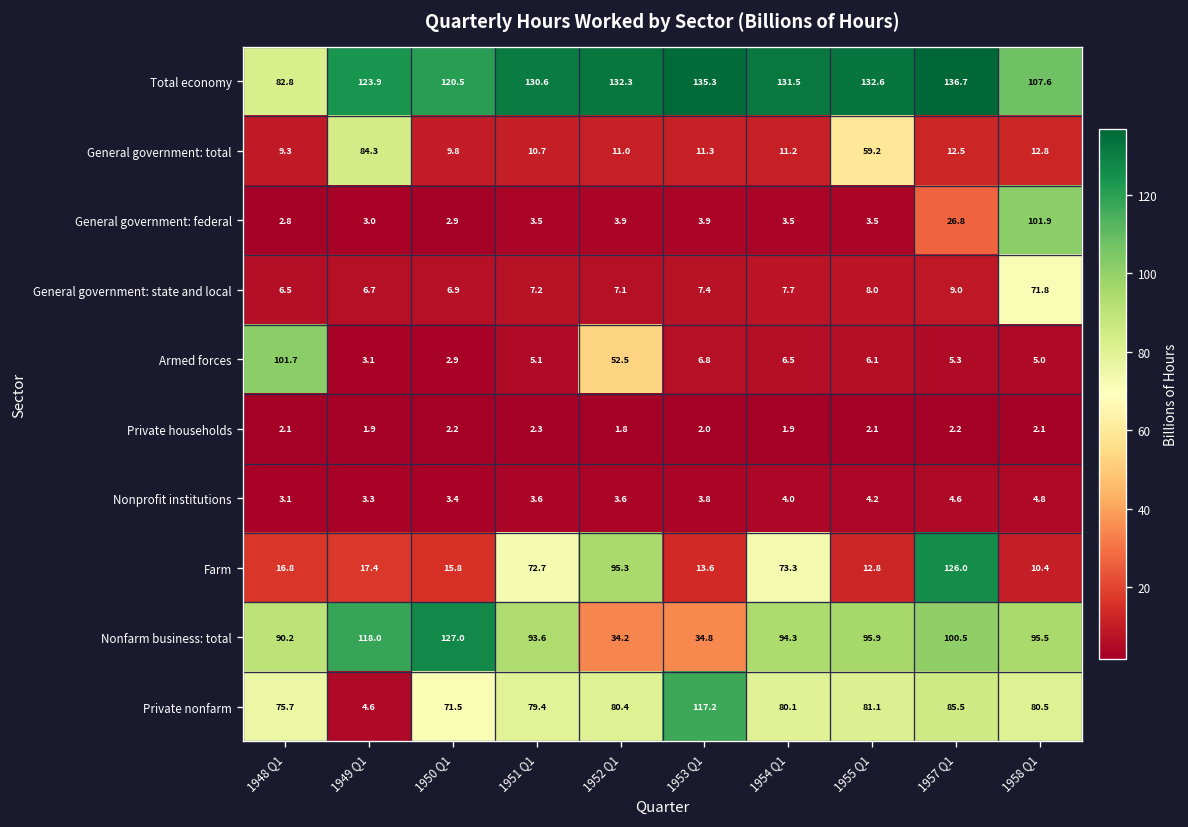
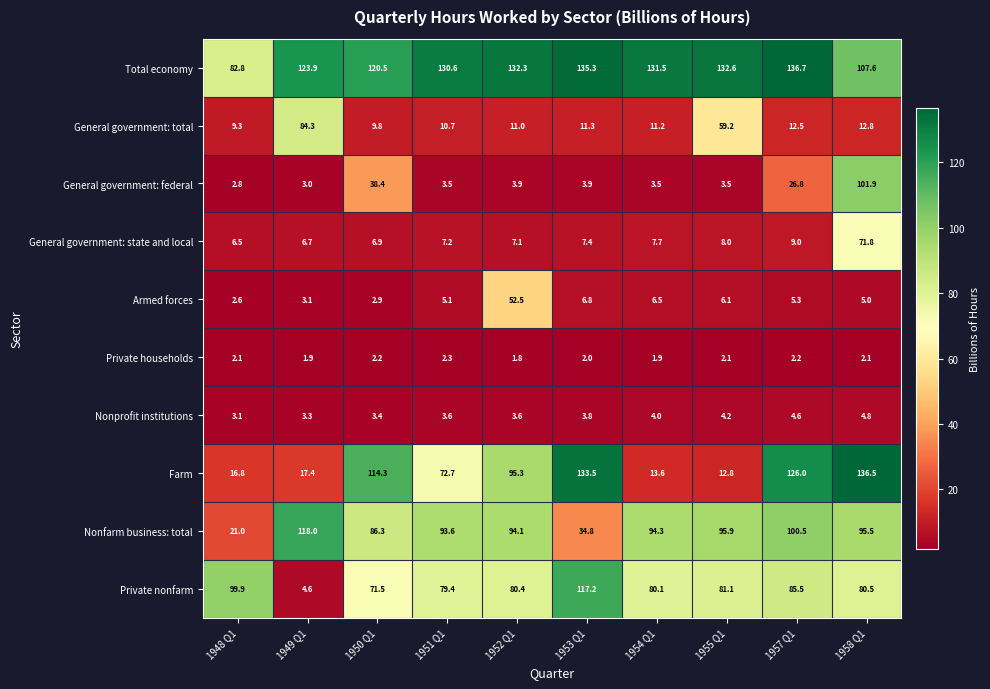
  {
    "Total economy": {
      "1948 Q1": 82.8,
      "1949 Q1": 123.9,
      "1950 Q1": 120.5,
      "1951 Q1": 130.6,
      "1952 Q1": 132.3,
      "1953 Q1": 135.3,
      "1954 Q1": 131.5,
      "1955 Q1": 132.6,
      "1957 Q1": 136.7,
      "1958 Q1": 107.6
    },
    "General government: total": {
      "1948 Q1": 9.3,
      "1949 Q1": 84.3,
      "1950 Q1": 9.8,
      "1951 Q1": 10.7,
      "1952 Q1": 11.0,
      "1953 Q1": 11.3,
      "1954 Q1": 11.2,
      "1955 Q1": 59.2,
      "1957 Q1": 12.5,
      "1958 Q1": 12.8
    },
    "General government: federal": {
      "1948 Q1": 2.8,
      "1949 Q1": 3.0,
-     "1950 Q1": 2.9,
+     "1950 Q1": 38.4,
      "1951 Q1": 3.5,
      "1952 Q1": 3.9,
      "1953 Q1": 3.9,
      "1954 Q1": 3.5,
      "1955 Q1": 3.5,
      "1957 Q1": 26.8,
      "1958 Q1": 101.9
    },
    "General government: state and local": {
      "1948 Q1": 6.5,
      "1949 Q1": 6.7,
      "1950 Q1": 6.9,
      "1951 Q1": 7.2,
      "1952 Q1": 7.1,
      "1953 Q1": 7.4,
      "1954 Q1": 7.7,
      "1955 Q1": 8.0,
      "1957 Q1": 9.0,
      "1958 Q1": 71.8
    },
    "Armed forces": {
-     "1948 Q1": 101.7,
+     "1948 Q1": 2.6,
      "1949 Q1": 3.1,
      "1950 Q1": 2.9,
      "1951 Q1": 5.1,
      "1952 Q1": 52.5,
      "1953 Q1": 6.8,
      "1954 Q1": 6.5,
      "1955 Q1": 6.1,
      "1957 Q1": 5.3,
      "1958 Q1": 5.0
    },
    "Private households": {
      "1948 Q1": 2.1,
      "1949 Q1": 1.9,
      "1950 Q1": 2.2,
      "1951 Q1": 2.3,
      "1952 Q1": 1.8,
      "1953 Q1": 2.0,
      "1954 Q1": 1.9,
      "1955 Q1": 2.1,
      "1957 Q1": 2.2,
      "1958 Q1": 2.1
    },
    "Nonprofit institutions": {
      "1948 Q1": 3.1,
      "1949 Q1": 3.3,
      "1950 Q1": 3.4,
      "1951 Q1": 3.6,
      "1952 Q1": 3.6,
      "1953 Q1": 3.8,
      "1954 Q1": 4.0,
      "1955 Q1": 4.2,
      "1957 Q1": 4.6,
      "1958 Q1": 4.8
    },
    "Farm": {
      "1948 Q1": 16.8,
      "1949 Q1": 17.4,
-     "1950 Q1": 15.8,
+     "1950 Q1": 114.3,
      "1951 Q1": 72.7,
      "1952 Q1": 95.3,
-     "1953 Q1": 13.6,
-     "1954 Q1": 73.3,
+     "1953 Q1": 133.5,
+     "1954 Q1": 13.6,
      "1955 Q1": 12.8,
      "1957 Q1": 126.0,
-     "1958 Q1": 10.4
+     "1958 Q1": 136.5
    },
    "Nonfarm business: total": {
-     "1948 Q1": 90.2,
+     "1948 Q1": 21.0,
      "1949 Q1": 118.0,
-     "1950 Q1": 127.0,
+     "1950 Q1": 86.3,
      "1951 Q1": 93.6,
-     "1952 Q1": 34.2,
+     "1952 Q1": 94.1,
      "1953 Q1": 34.8,
      "1954 Q1": 94.3,
      "1955 Q1": 95.9,
      "1957 Q1": 100.5,
      "1958 Q1": 95.5
    },
    "Private nonfarm": {
-     "1948 Q1": 75.7,
+     "1948 Q1": 99.9,
      "1949 Q1": 4.6,
      "1950 Q1": 71.5,
      "1951 Q1": 79.4,
      "1952 Q1": 80.4,
      "1953 Q1": 117.2,
      "1954 Q1": 80.1,
      "1955 Q1": 81.1,
      "1957 Q1": 85.5,
      "1958 Q1": 80.5
    }
  }
